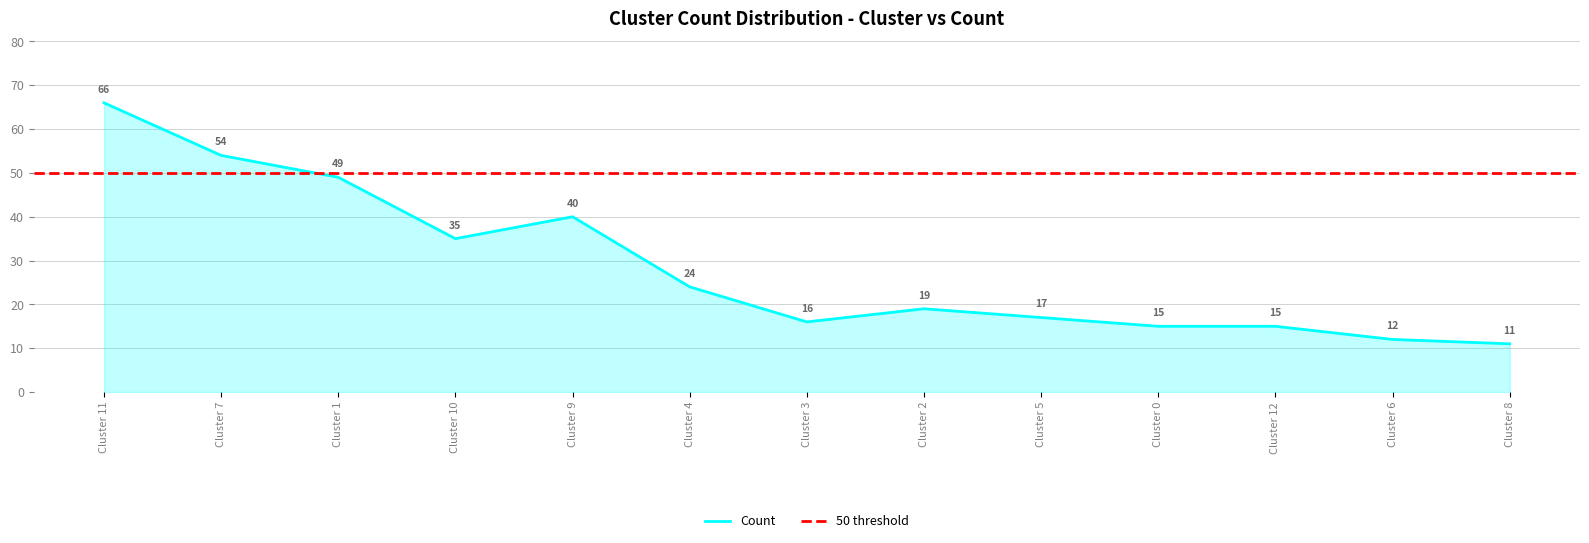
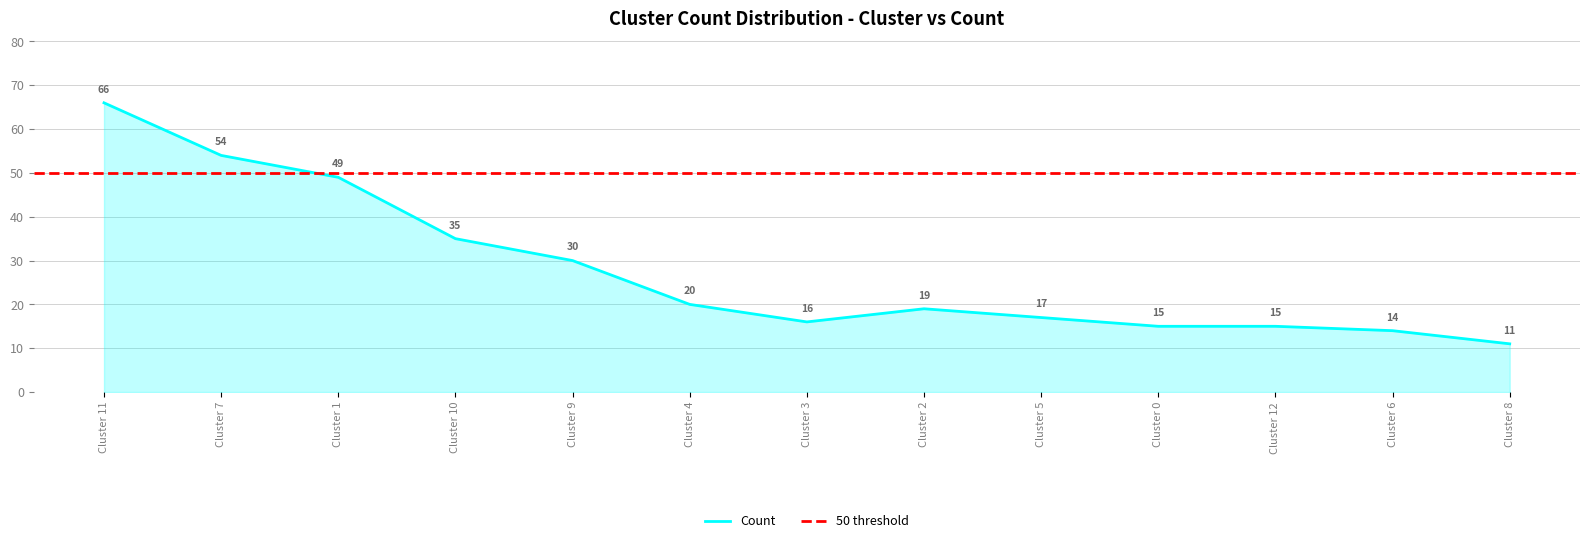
  {
    "Cluster 11": 66,
    "Cluster 7": 54,
    "Cluster 1": 49,
    "Cluster 10": 35,
-   "Cluster 9": 40,
-   "Cluster 4": 24,
+   "Cluster 9": 30,
+   "Cluster 4": 20,
    "Cluster 3": 16,
    "Cluster 2": 19,
    "Cluster 5": 17,
    "Cluster 0": 15,
    "Cluster 12": 15,
-   "Cluster 6": 12,
+   "Cluster 6": 14,
    "Cluster 8": 11
  }
